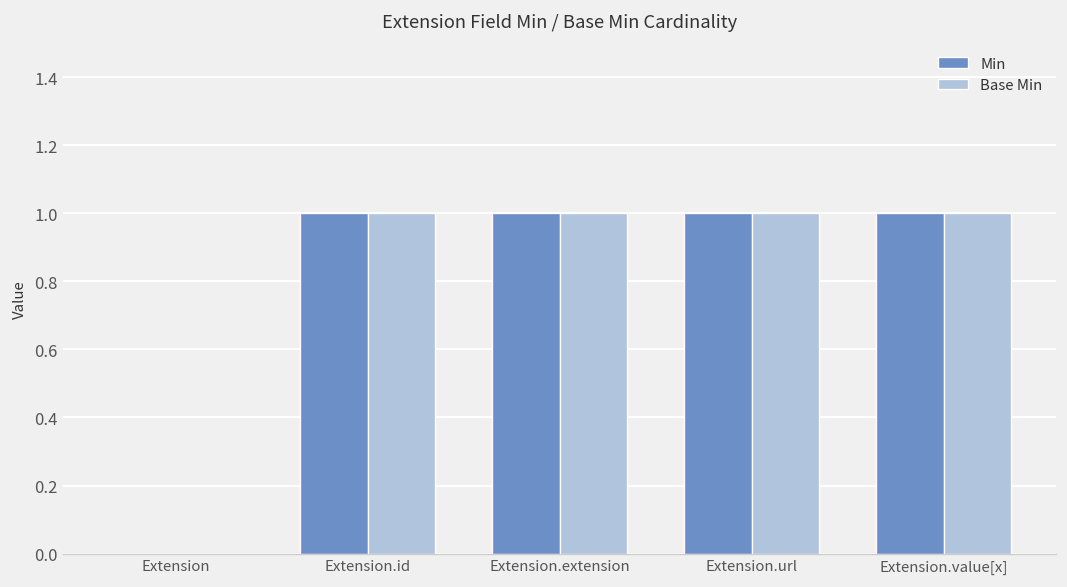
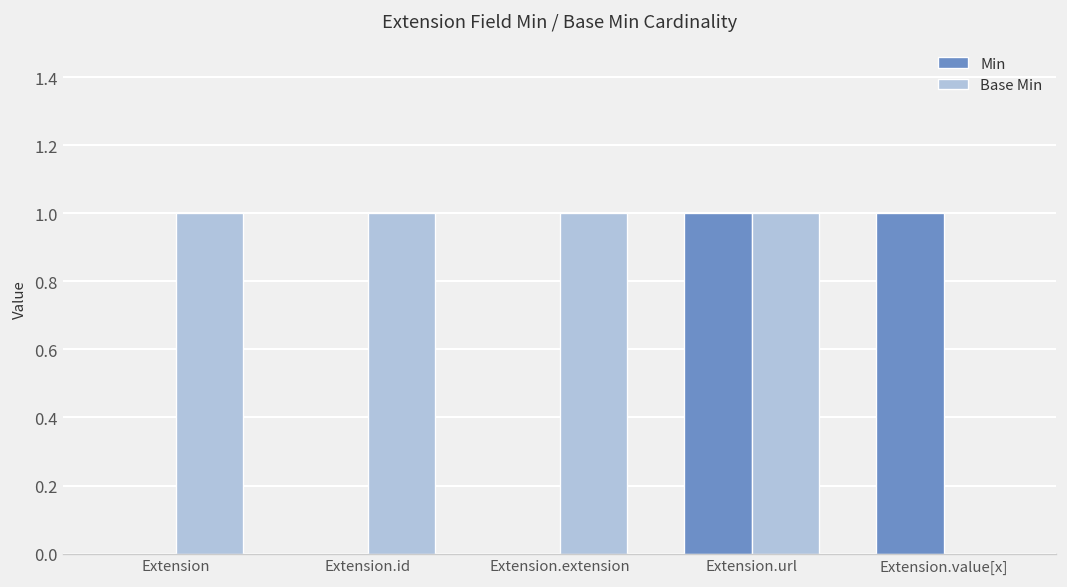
  {
    "Min": {
      "Extension": 0,
-     "Extension.id": 1,
-     "Extension.extension": 1,
+     "Extension.id": 0,
+     "Extension.extension": 0,
      "Extension.url": 1,
      "Extension.value[x]": 1
    },
    "Base Min": {
-     "Extension": 0,
+     "Extension": 1,
      "Extension.id": 1,
      "Extension.extension": 1,
      "Extension.url": 1,
-     "Extension.value[x]": 1
+     "Extension.value[x]": 0
    }
  }
